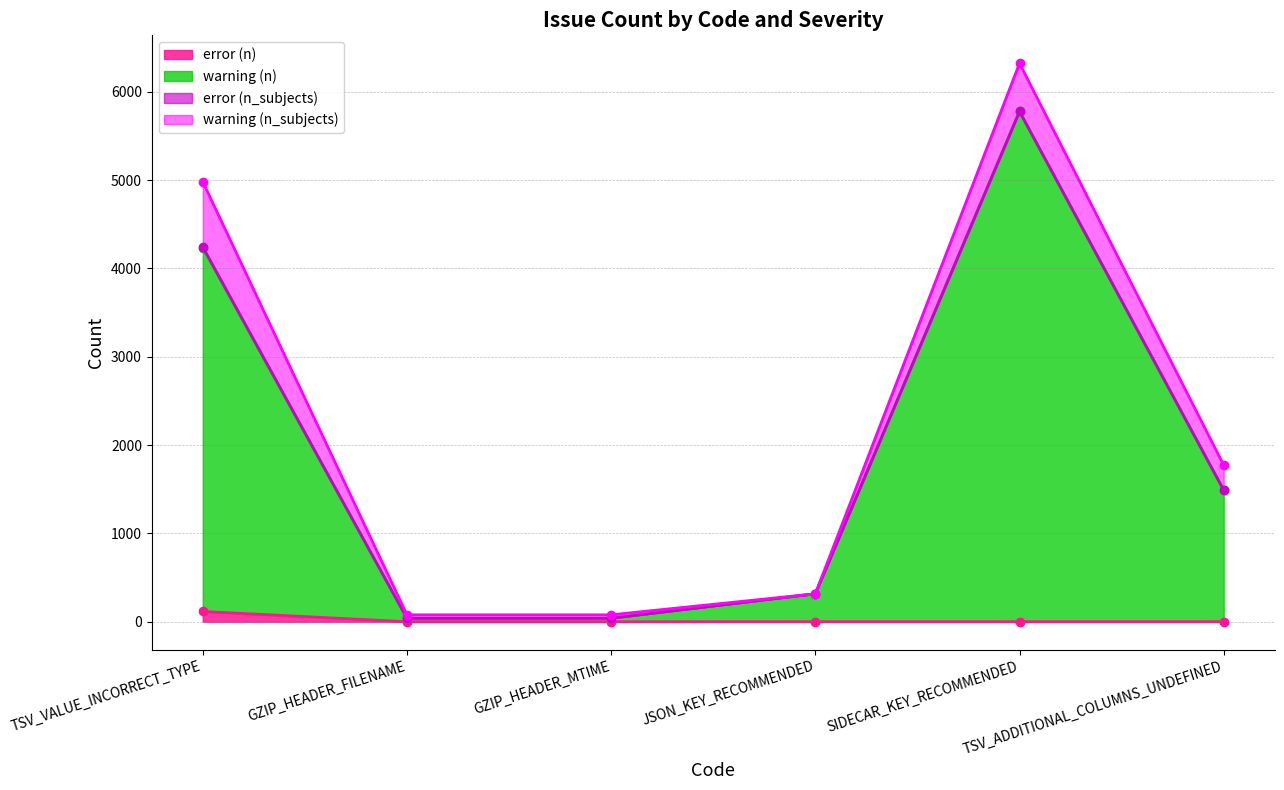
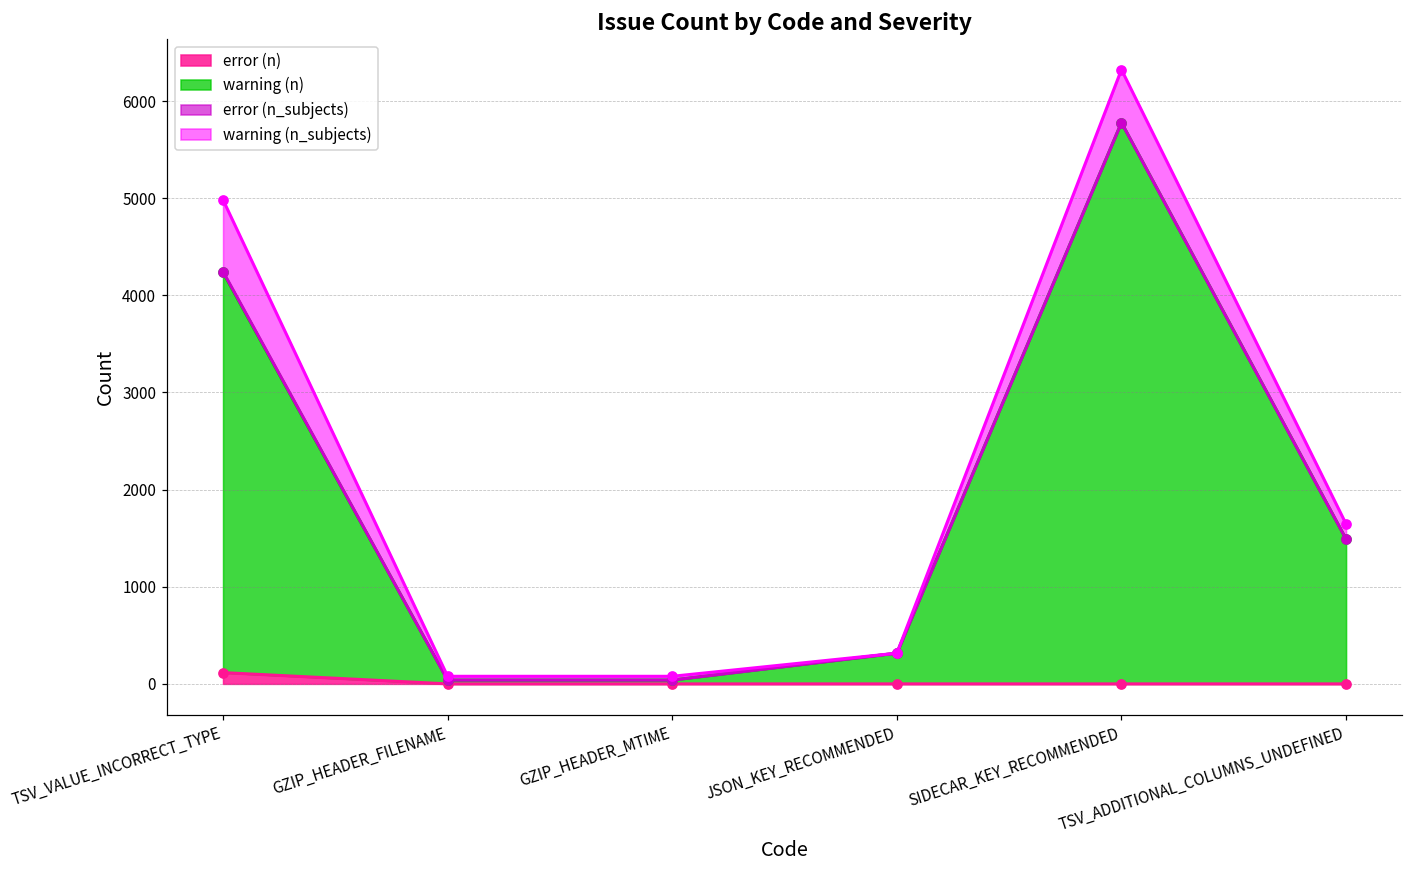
  {
    "error (n)": {
      "TSV_VALUE_INCORRECT_TYPE": 100,
      "GZIP_HEADER_FILENAME": 0,
      "GZIP_HEADER_MTIME": 0,
      "JSON_KEY_RECOMMENDED": 0,
      "SIDECAR_KEY_RECOMMENDED": 0,
      "TSV_ADDITIONAL_COLUMNS_UNDEFINED": 0
    },
    "warning (n_subjects)": {
      "TSV_VALUE_INCORRECT_TYPE": 700,
      "GZIP_HEADER_FILENAME": 0,
      "GZIP_HEADER_MTIME": 0,
      "SIDECAR_KEY_RECOMMENDED": 500,
-     "TSV_ADDITIONAL_COLUMNS_UNDEFINED": 300
+     "TSV_ADDITIONAL_COLUMNS_UNDEFINED": 200
    }
  }
